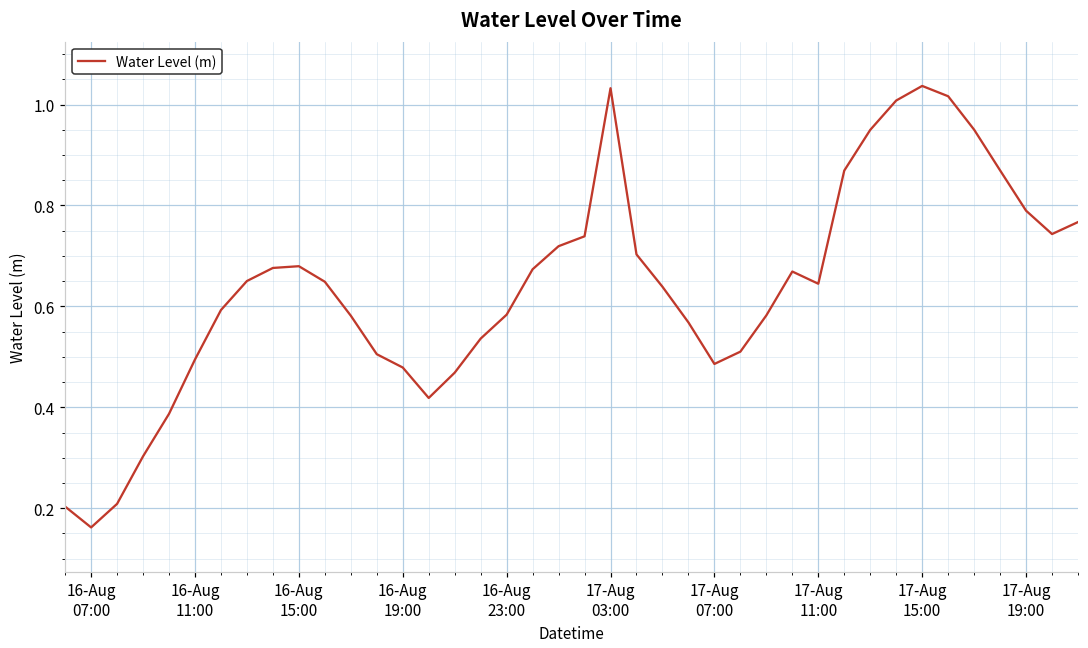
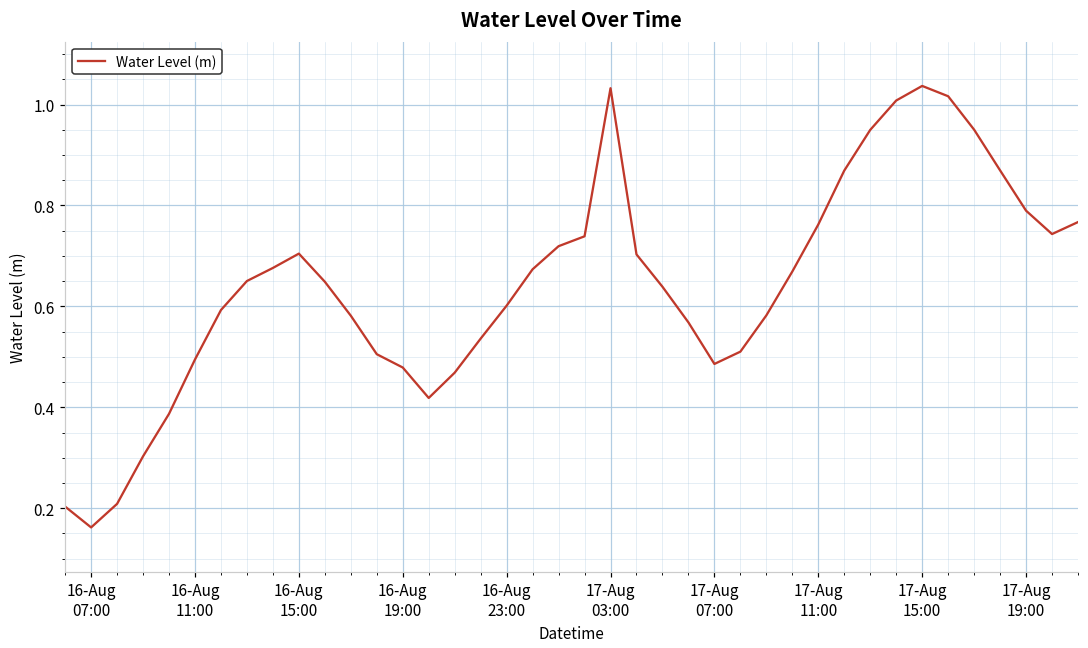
  {
    "16-Aug 07:00": 0.16,
    "16-Aug 11:00": 0.49,
-   "16-Aug 15:00": 0.68,
+   "16-Aug 15:00": 0.70,
    "16-Aug 19:00": 0.48,
-   "16-Aug 23:00": 0.58,
+   "16-Aug 23:00": 0.60,
    "17-Aug 03:00": 1.03,
    "17-Aug 07:00": 0.49,
-   "17-Aug 11:00": 0.64,
+   "17-Aug 11:00": 0.76,
    "17-Aug 15:00": 1.04,
    "17-Aug 19:00": 0.79
  }
